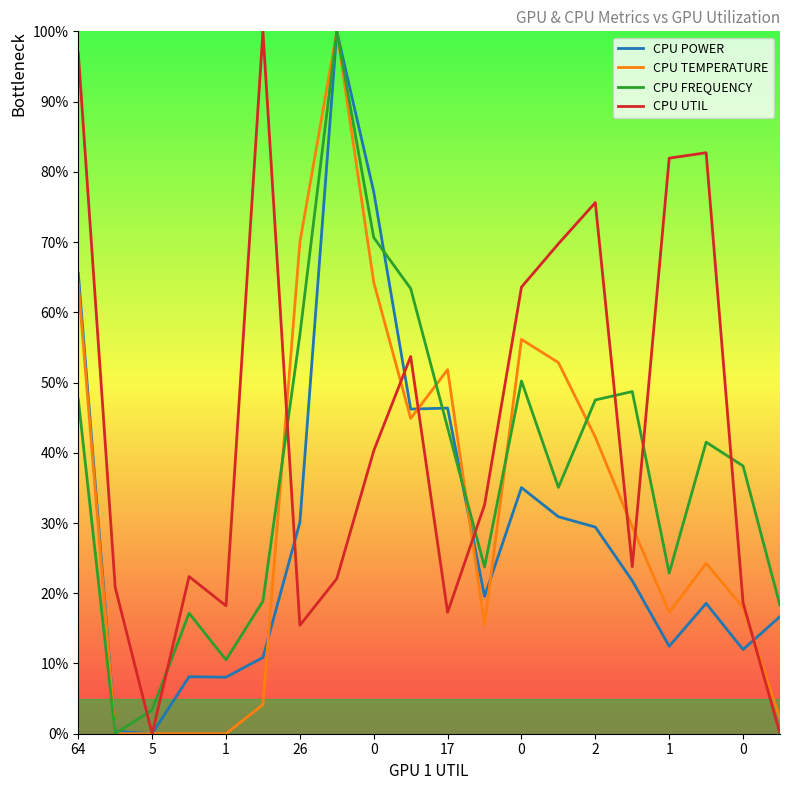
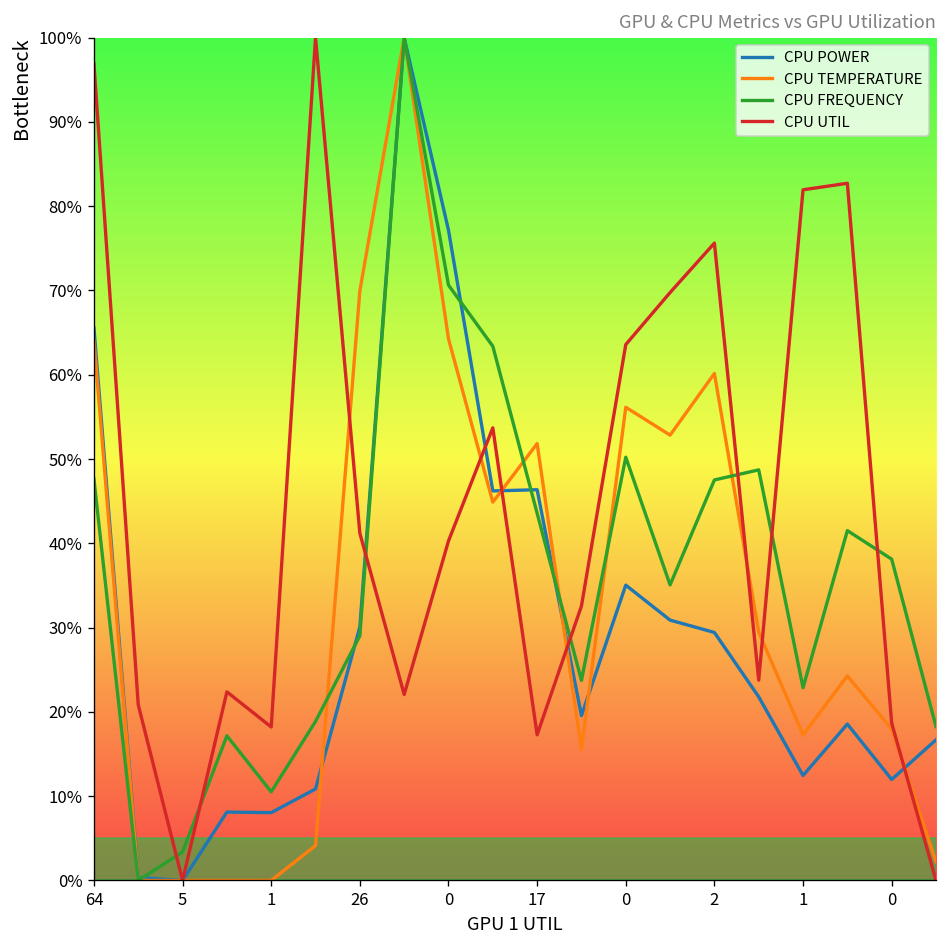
  {
    "CPU POWER": {
      "64": "66%",
      "26": "30%",
      "2": "29%"
    },
    "CPU TEMPERATURE": {
      "64": "64%",
      "26": "70%",
-     "2": "42%"
+     "2": "60%"
    },
    "CPU FREQUENCY": {
      "64": "48%",
-     "26": "57%",
+     "26": "29%",
      "2": "48%"
    },
    "CPU UTIL": {
      "64": "97%",
-     "26": "15%",
+     "26": "41%",
      "2": "76%"
    }
  }
